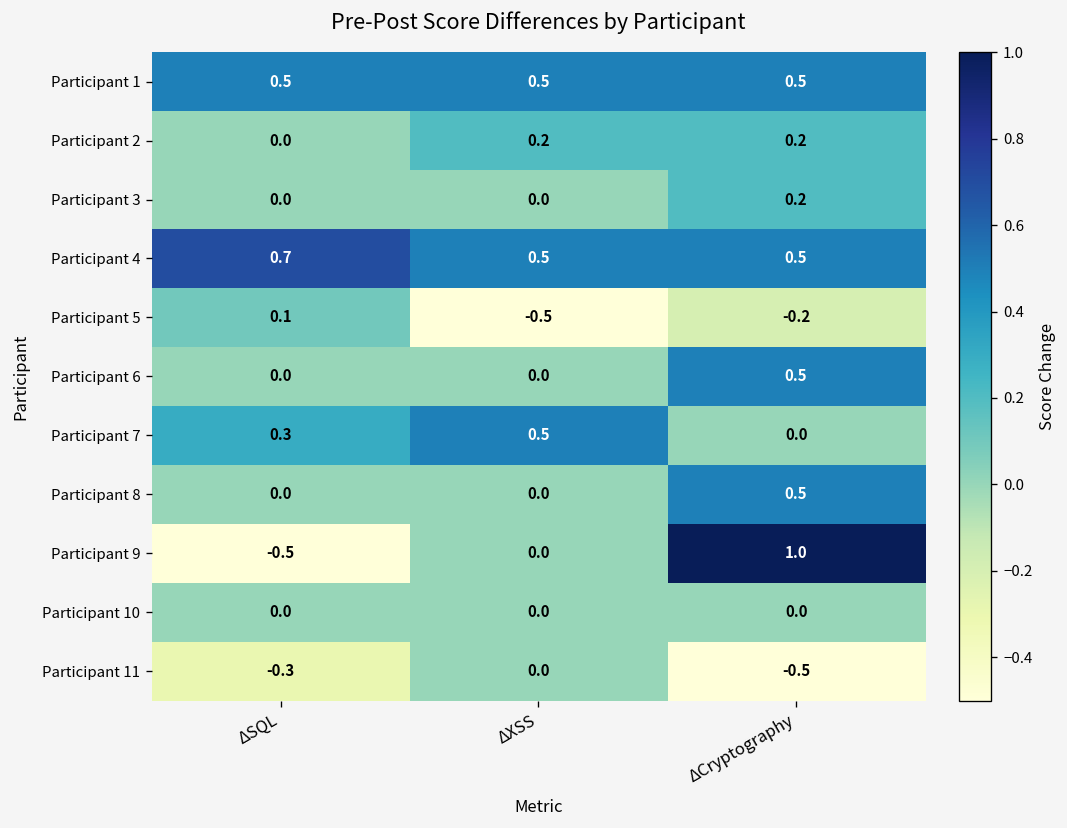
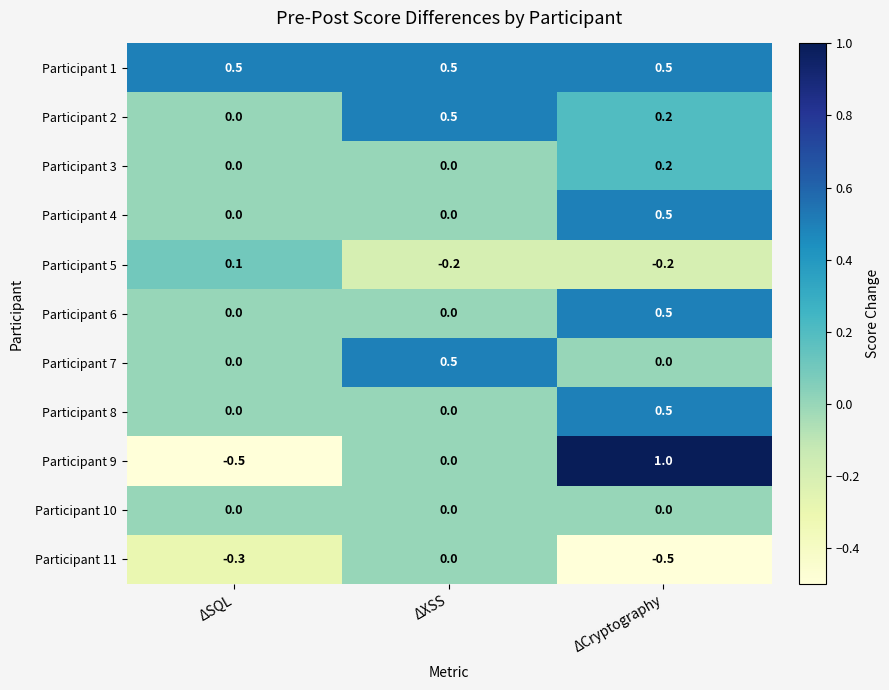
  {
    "Participant 1": {
      "ΔSQL": 0.5,
      "ΔXSS": 0.5,
      "ΔCryptography": 0.5
    },
    "Participant 2": {
      "ΔSQL": 0.0,
-     "ΔXSS": 0.2,
+     "ΔXSS": 0.5,
      "ΔCryptography": 0.2
    },
    "Participant 3": {
      "ΔSQL": 0.0,
      "ΔXSS": 0.0,
      "ΔCryptography": 0.2
    },
    "Participant 4": {
-     "ΔSQL": 0.7,
-     "ΔXSS": 0.5,
+     "ΔSQL": 0.0,
+     "ΔXSS": 0.0,
      "ΔCryptography": 0.5
    },
    "Participant 5": {
      "ΔSQL": 0.1,
-     "ΔXSS": -0.5,
+     "ΔXSS": -0.2,
      "ΔCryptography": -0.2
    },
    "Participant 6": {
      "ΔSQL": 0.0,
      "ΔXSS": 0.0,
      "ΔCryptography": 0.5
    },
    "Participant 7": {
-     "ΔSQL": 0.3,
+     "ΔSQL": 0.0,
      "ΔXSS": 0.5,
      "ΔCryptography": 0.0
    },
    "Participant 8": {
      "ΔSQL": 0.0,
      "ΔXSS": 0.0,
      "ΔCryptography": 0.5
    },
    "Participant 9": {
      "ΔSQL": -0.5,
      "ΔXSS": 0.0,
      "ΔCryptography": 1.0
    },
    "Participant 10": {
      "ΔSQL": 0.0,
      "ΔXSS": 0.0,
      "ΔCryptography": 0.0
    },
    "Participant 11": {
      "ΔSQL": -0.3,
      "ΔXSS": 0.0,
      "ΔCryptography": -0.5
    }
  }
